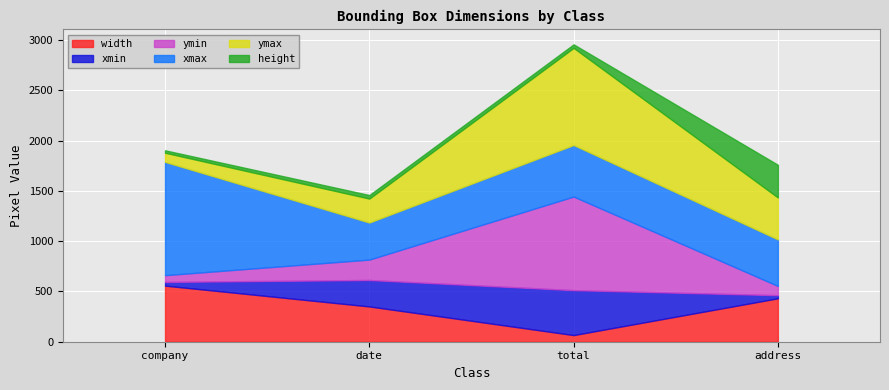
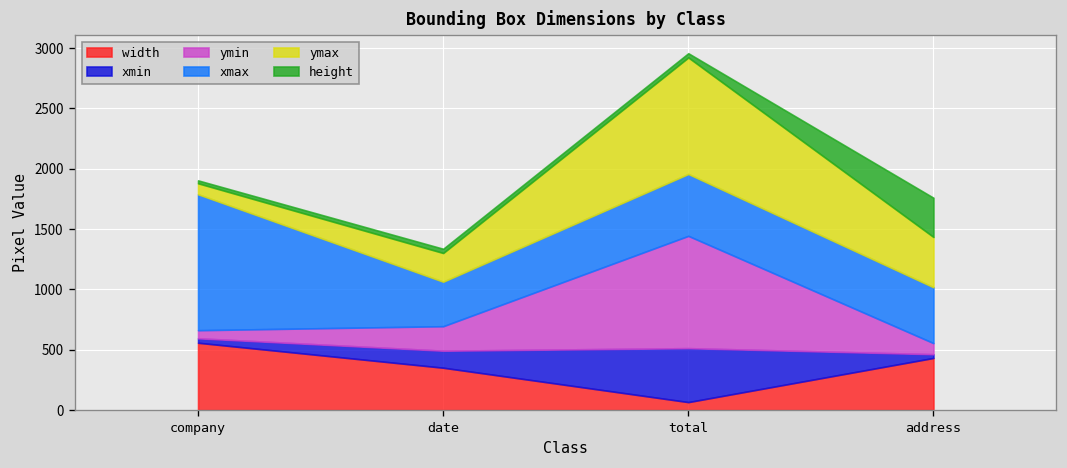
  {
    "width": {
      "company": 560,
      "date": 350,
      "total": 70,
      "address": 430
    },
    "xmin": {
      "company": 40,
-     "date": 260,
+     "date": 140,
      "total": 450,
      "address": 30
    },
    "ymin": {
      "company": 70,
      "date": 200,
      "total": 930,
      "address": 90
    },
    "xmax": {
      "company": 1130,
      "date": 370,
      "total": 510,
      "address": 460
    },
    "ymax": {
      "date": 240,
      "total": 970,
      "address": 420
    },
    "height": {
      "date": 40,
      "total": 40,
      "address": 330
    }
  }
